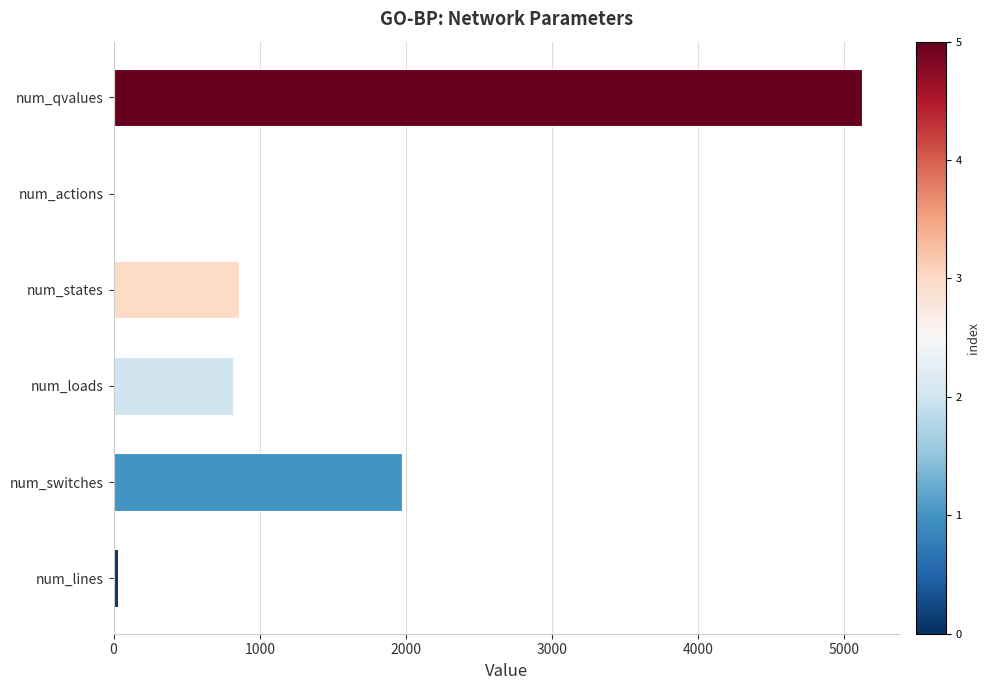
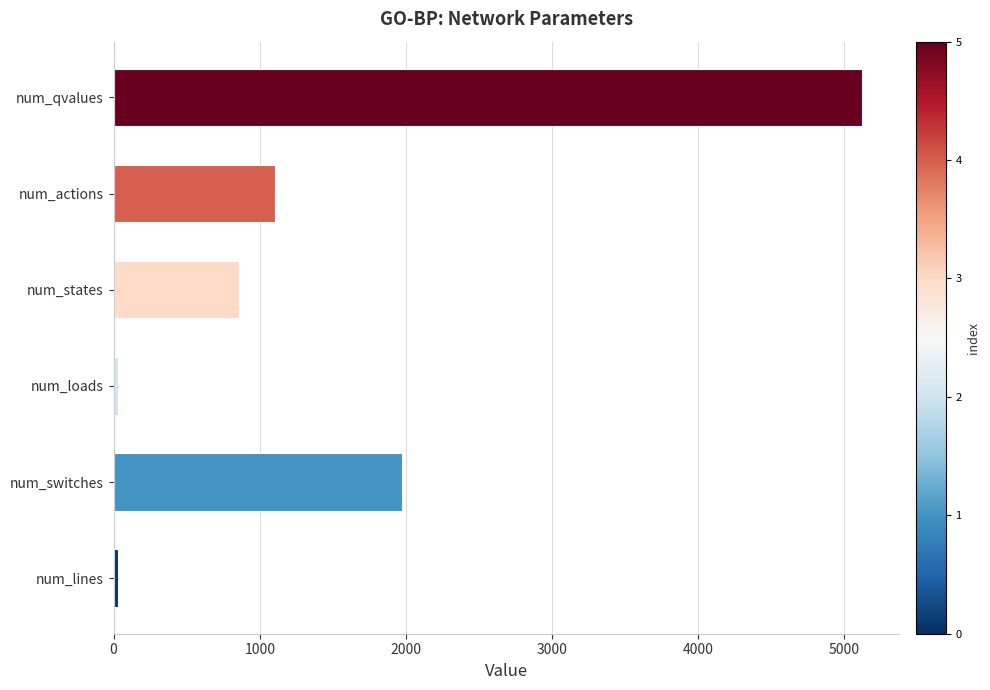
  {
    "num_qvalues": 5120,
-   "num_actions": 10,
+   "num_actions": 1100,
    "num_states": 860,
-   "num_loads": 820,
+   "num_loads": 30,
    "num_switches": 1970,
    "num_lines": 30
  }
